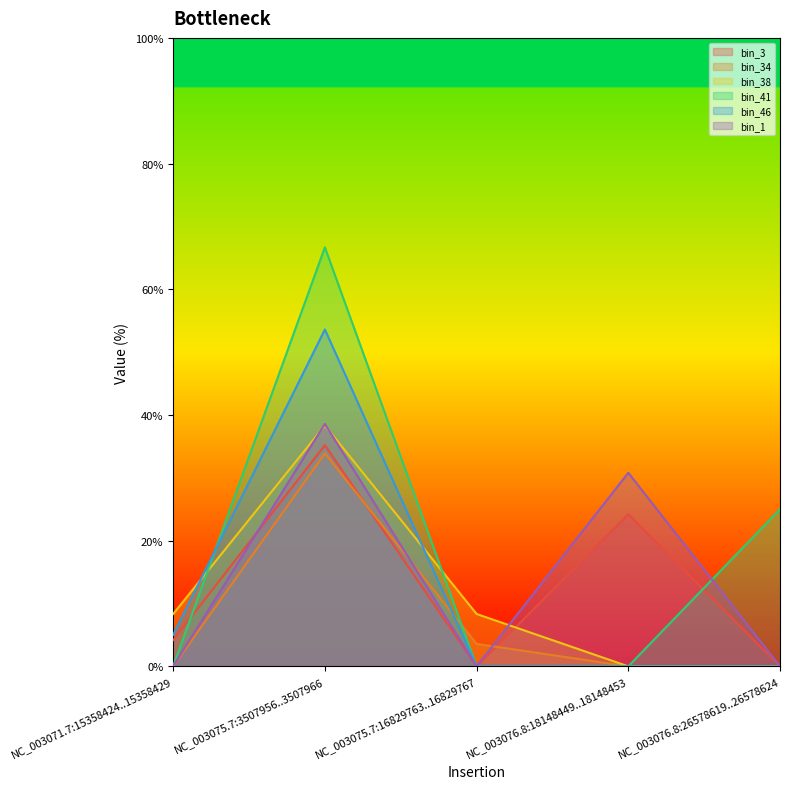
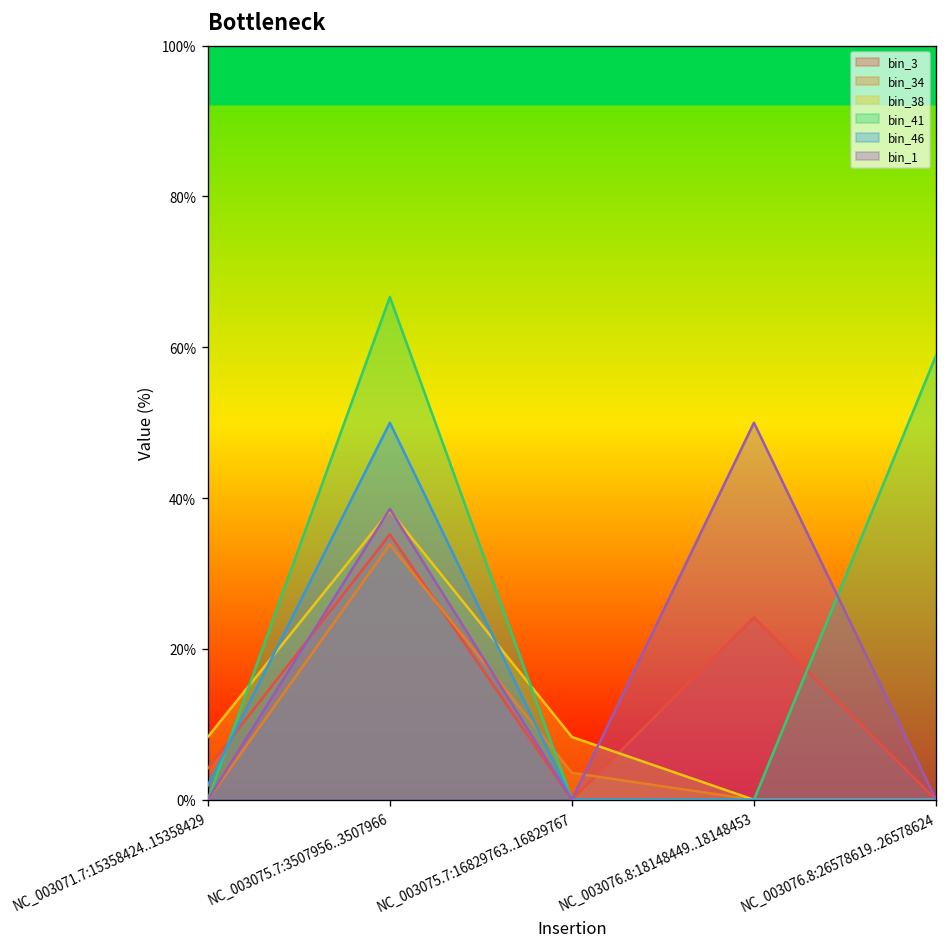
  {
    "bin_41": {
      "NC_003075.7:3507956..3507966": "67%",
-     "NC_003076.8:26578619..26578624": "25%"
+     "NC_003076.8:26578619..26578624": "59%"
    },
    "bin_46": {
-     "NC_003071.7:15358424..15358429": "5%",
-     "NC_003075.7:3507956..3507966": "54%"
+     "NC_003071.7:15358424..15358429": "2%",
+     "NC_003075.7:3507956..3507966": "50%"
    },
    "bin_1": {
-     "NC_003076.8:18148449..18148453": "31%"
+     "NC_003076.8:18148449..18148453": "50%"
    }
  }
